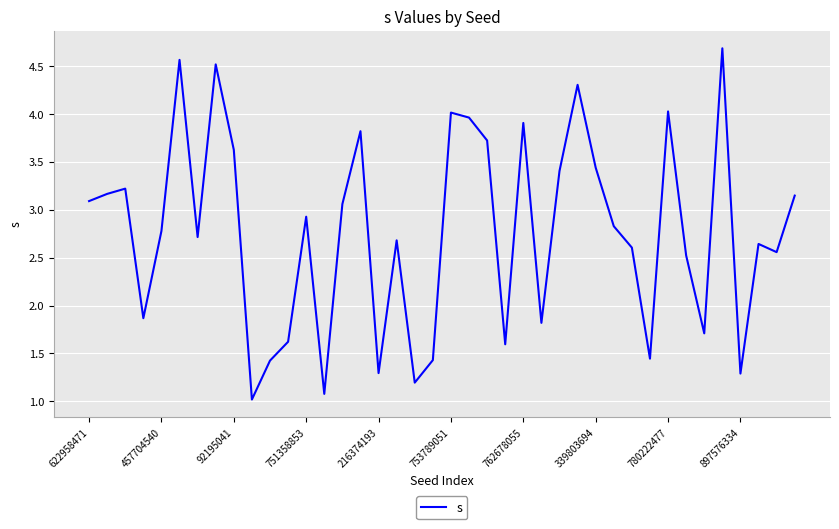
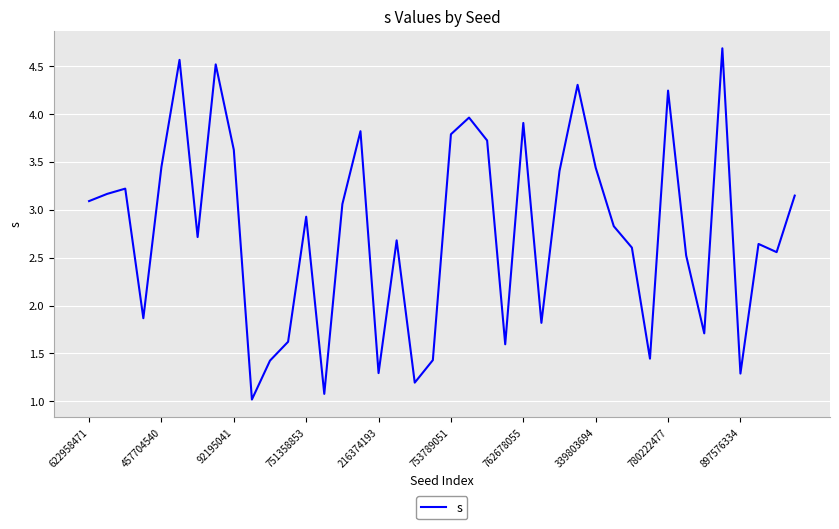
  {
    "622958471": 3.1,
-   "457704540": 2.8,
+   "457704540": 3.4,
    "92195041": 3.6,
    "751358853": 2.9,
    "216374193": 1.3,
-   "753789051": 4.0,
+   "753789051": 3.8,
    "762678055": 3.9,
    "339803694": 3.4,
-   "780222477": 4.0,
+   "780222477": 4.2,
    "897576334": 1.3
  }
